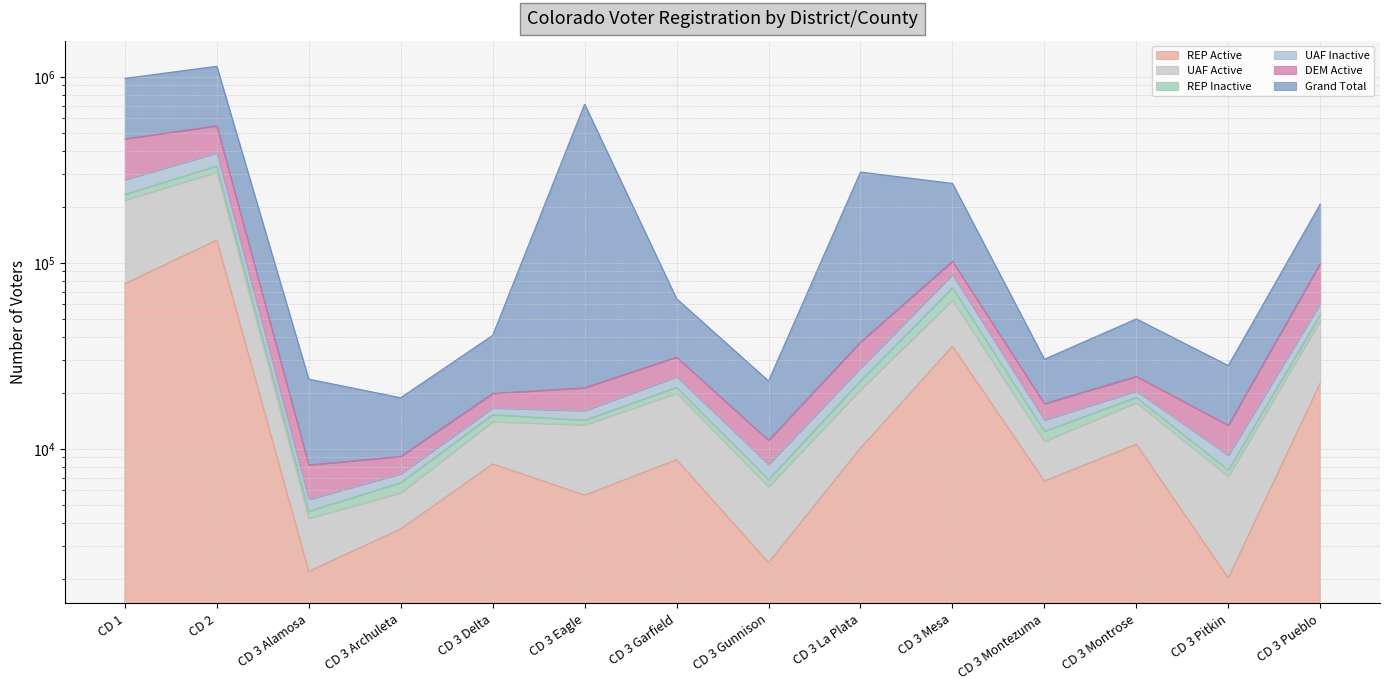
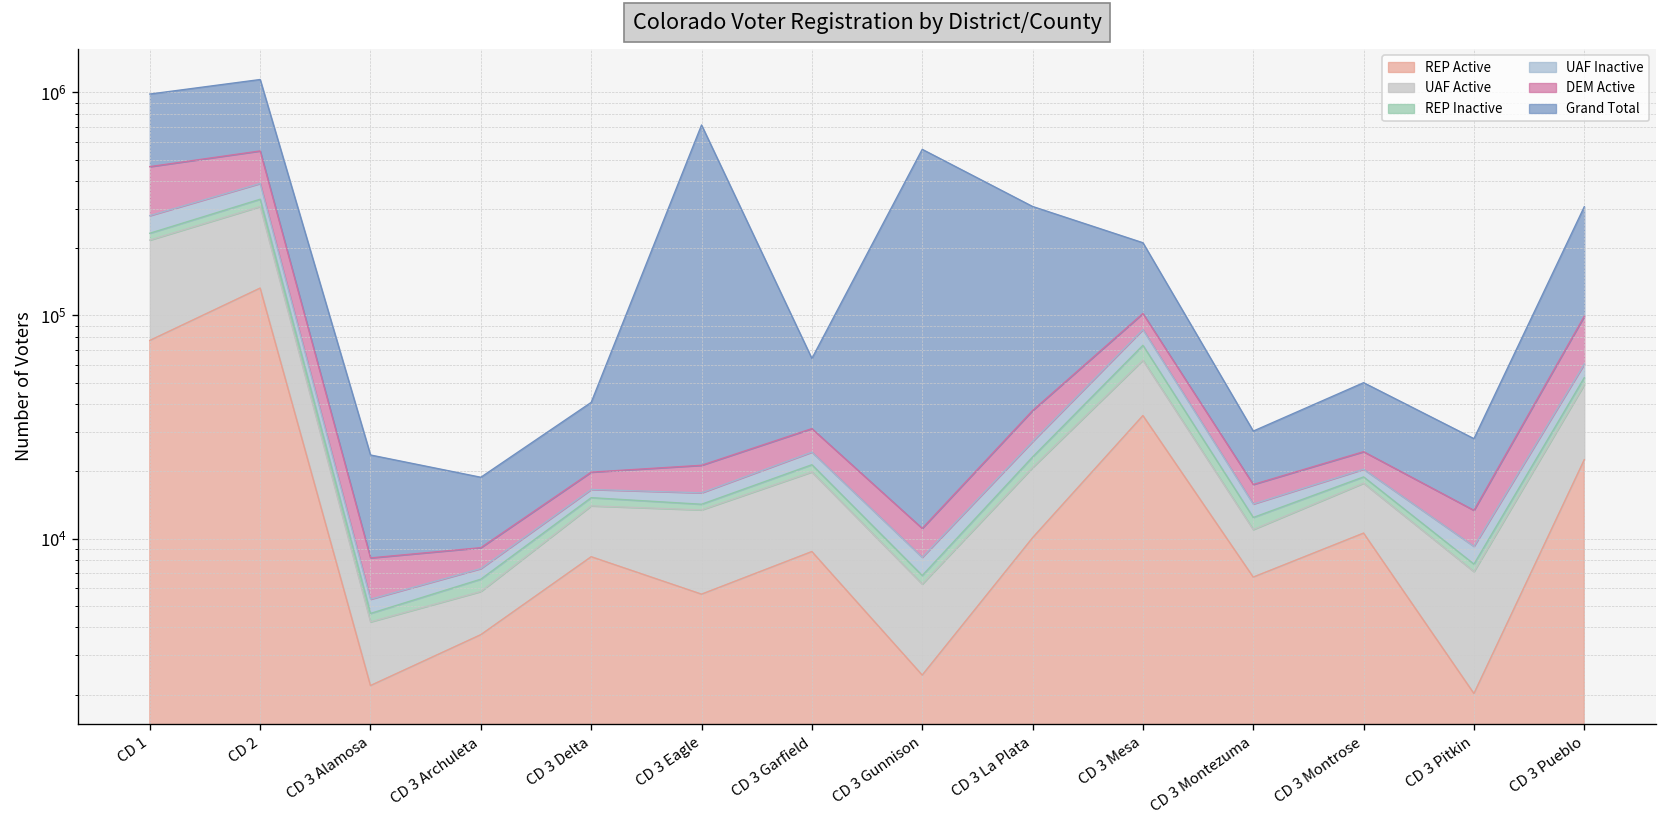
  {
    "Grand Total": {
      "CD 1": 520000,
      "CD 2": 600000,
      "CD 3 Alamosa": 16000,
      "CD 3 Archuleta": 10000,
      "CD 3 Delta": 21000,
      "CD 3 Eagle": 690000,
      "CD 3 Garfield": 33000,
-     "CD 3 Gunnison": 12000,
+     "CD 3 Gunnison": 540000,
      "CD 3 La Plata": 270000,
-     "CD 3 Mesa": 170000,
+     "CD 3 Mesa": 110000,
      "CD 3 Montezuma": 13000,
      "CD 3 Montrose": 25000,
      "CD 3 Pitkin": 15000,
-     "CD 3 Pueblo": 110000
+     "CD 3 Pueblo": 210000
    }
  }
